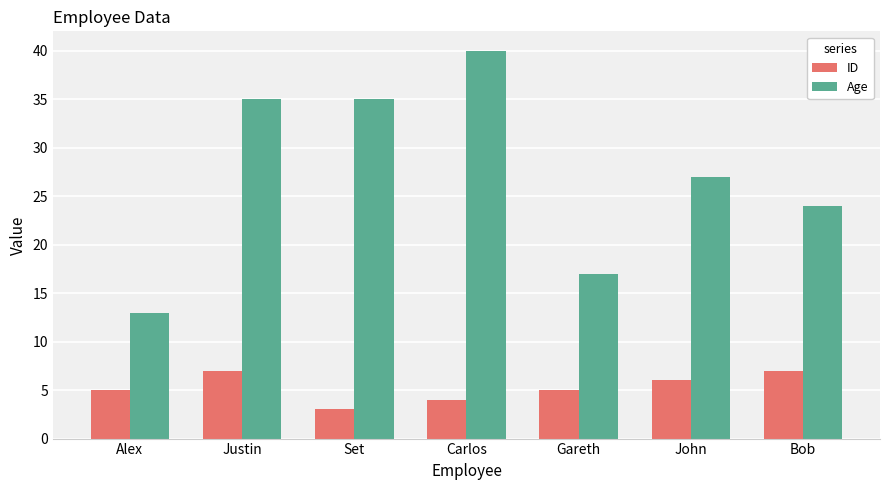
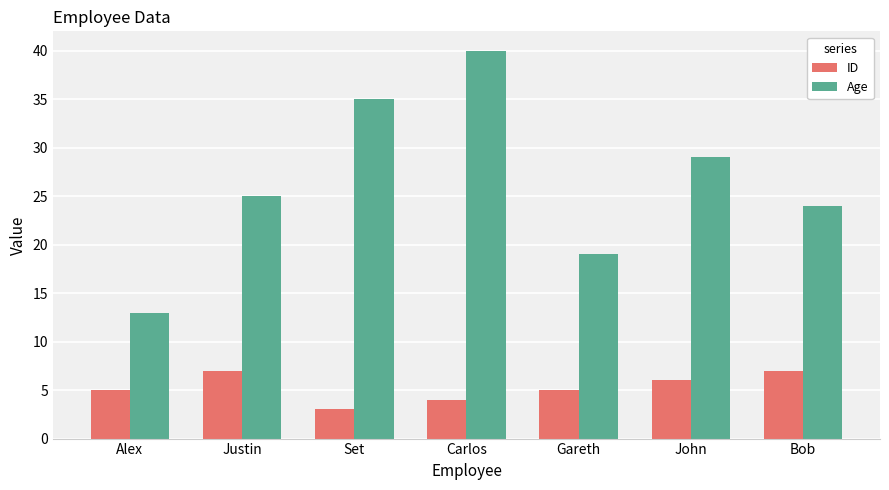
  {
    "ID": {
      "Alex": 5,
      "Justin": 7,
      "Set": 3,
      "Carlos": 4,
      "Gareth": 5,
      "John": 6,
      "Bob": 7
    },
    "Age": {
      "Alex": 13,
-     "Justin": 35,
+     "Justin": 25,
      "Set": 35,
      "Carlos": 40,
-     "Gareth": 17,
-     "John": 27,
+     "Gareth": 19,
+     "John": 29,
      "Bob": 24
    }
  }
